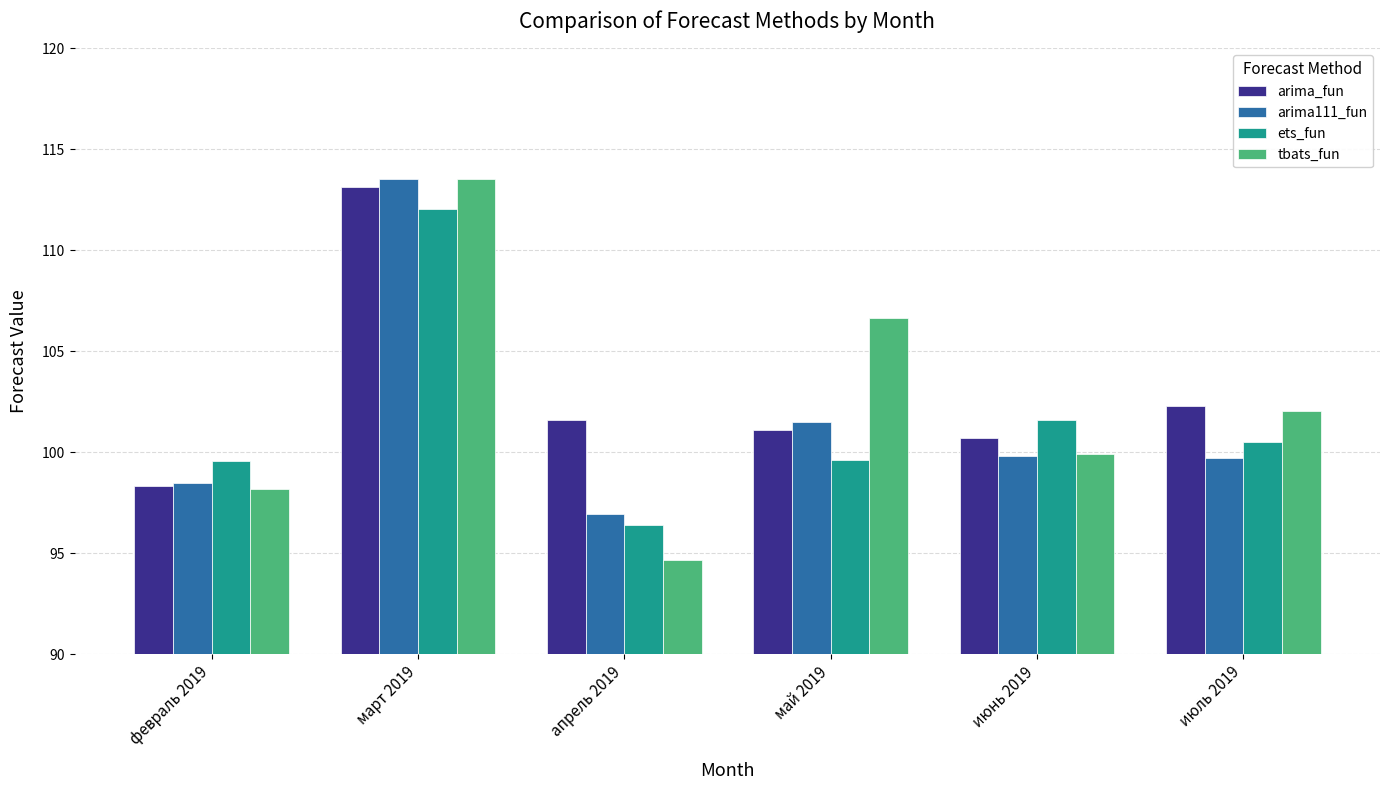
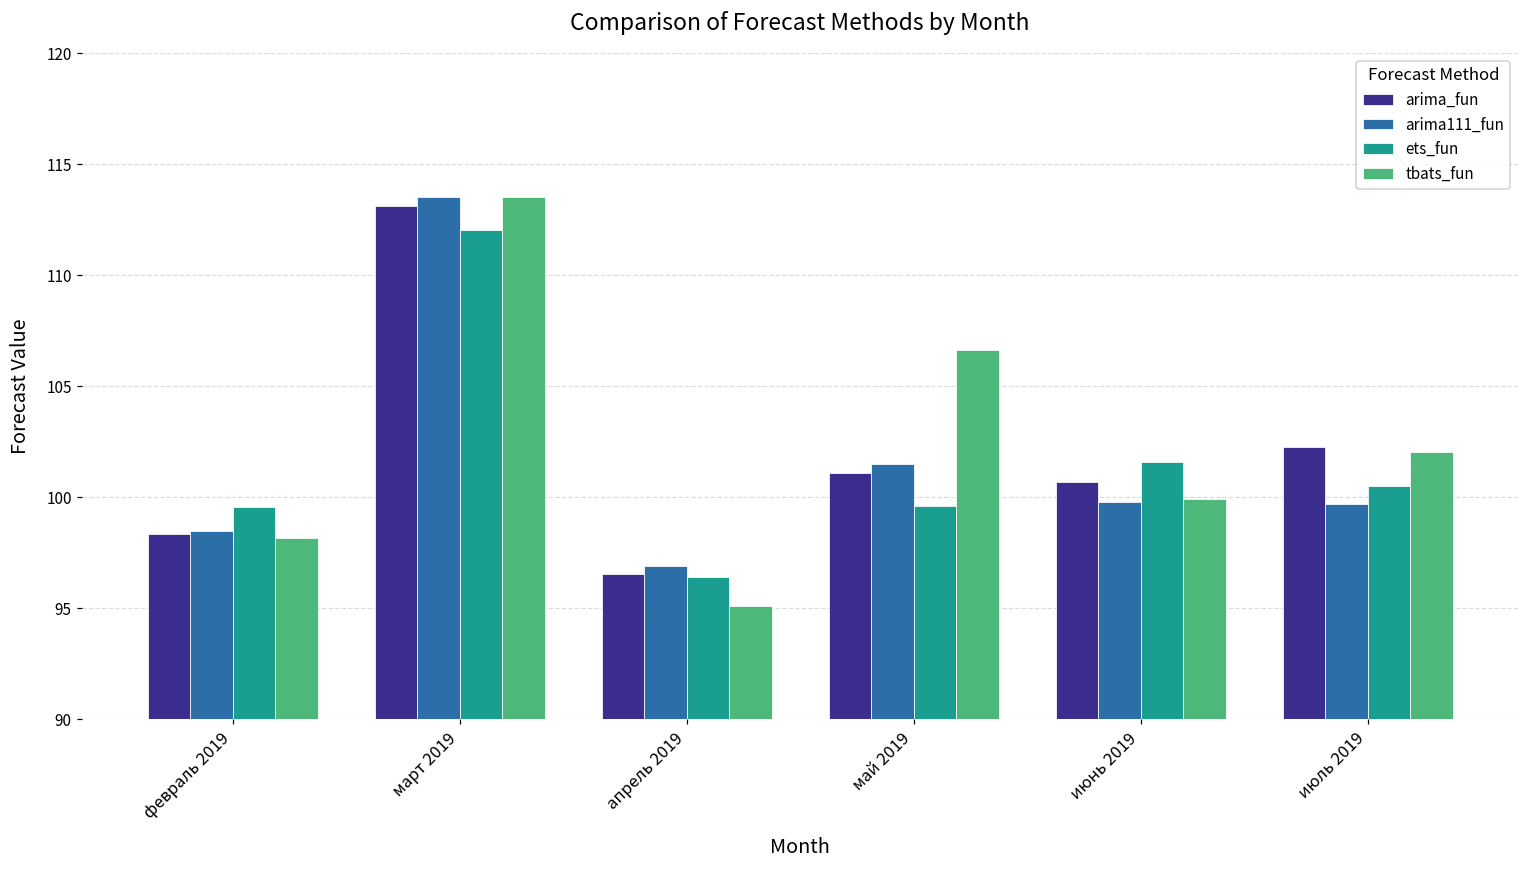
  {
    "arima_fun": {
      "февраль 2019": 98.4,
      "март 2019": 113.1,
-     "апрель 2019": 101.6,
+     "апрель 2019": 96.6,
      "май 2019": 101.1,
      "июнь 2019": 100.7,
      "июль 2019": 102.3
    },
    "tbats_fun": {
      "февраль 2019": 98.2,
      "март 2019": 113.6,
-     "апрель 2019": 94.7,
+     "апрель 2019": 95.1,
      "май 2019": 106.6,
      "июнь 2019": 99.9,
      "июль 2019": 102.1
    }
  }
